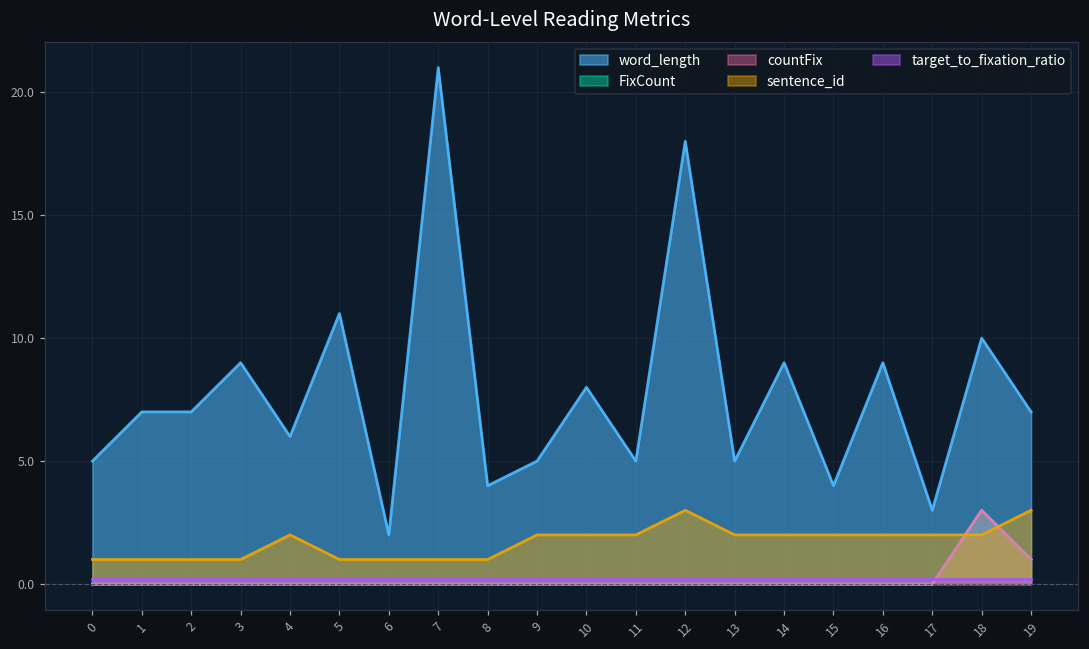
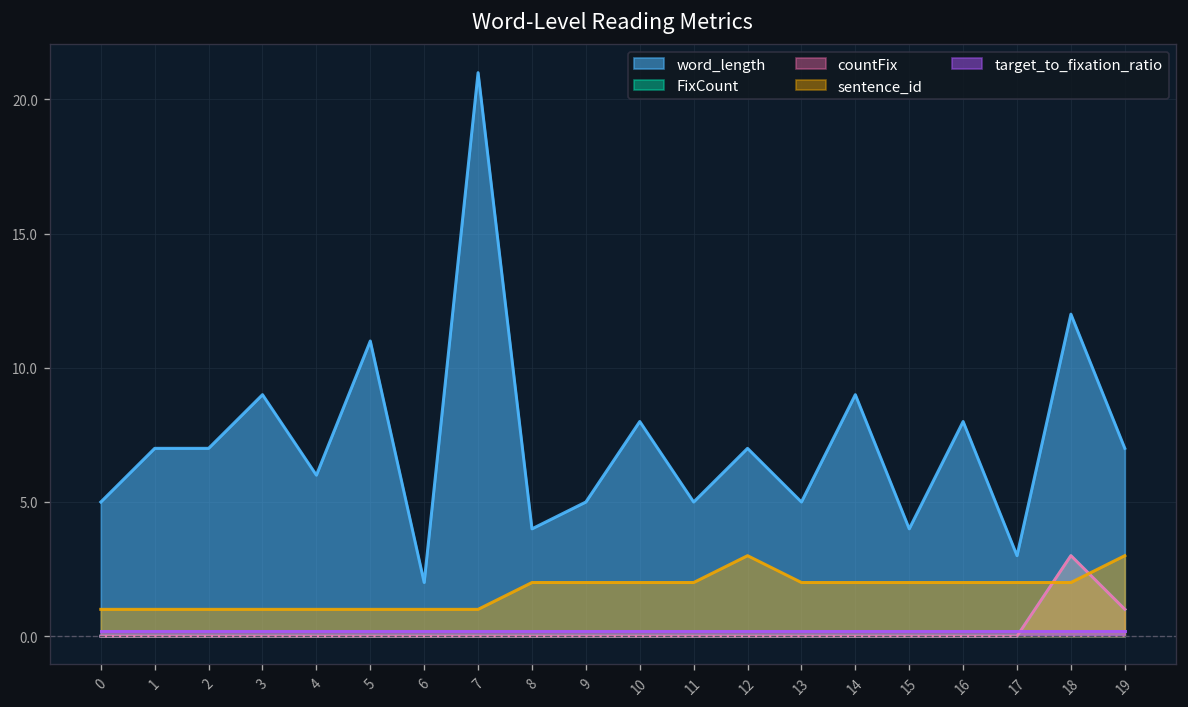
  {
    "word_length": {
      "0": 5,
      "1": 7,
      "2": 7,
      "3": 9,
      "4": 6,
      "5": 11,
      "6": 2,
      "7": 21,
      "8": 4,
      "9": 5,
      "10": 8,
      "11": 5,
-     "12": 18,
+     "12": 7,
      "13": 5,
      "14": 9,
      "15": 4,
-     "16": 9,
+     "16": 8,
      "17": 3,
-     "18": 10,
+     "18": 12,
      "19": 7
    },
    "countFix": {
      "0": 0,
      "1": 0,
      "2": 0,
      "3": 0,
      "4": 0,
      "5": 0,
      "6": 0,
      "7": 0,
      "8": 0,
      "9": 0,
      "10": 0,
      "11": 0,
      "12": 0,
      "13": 0,
      "14": 0,
      "15": 0,
      "16": 0,
      "17": 0,
      "18": 3,
      "19": 1
    },
    "sentence_id": {
      "0": 1,
      "1": 1,
      "2": 1,
      "3": 1,
-     "4": 2,
+     "4": 1,
      "5": 1,
      "6": 1,
      "7": 1,
-     "8": 1,
+     "8": 2,
      "9": 2,
      "10": 2,
      "11": 2,
      "12": 3,
      "13": 2,
      "14": 2,
      "15": 2,
      "16": 2,
      "17": 2,
      "18": 2,
      "19": 3
    },
    "target_to_fixation_ratio": {
      "0": 0.2,
      "1": 0.2,
      "2": 0.2,
      "3": 0.2,
      "4": 0.2,
      "5": 0.2,
      "6": 0.2,
      "7": 0.2,
      "8": 0.2,
      "9": 0.2,
      "10": 0.2,
      "11": 0.2,
      "12": 0.2,
      "13": 0.2,
      "14": 0.2,
      "15": 0.2,
      "16": 0.2,
      "17": 0.2,
      "18": 0.2,
      "19": 0.2
    }
  }
